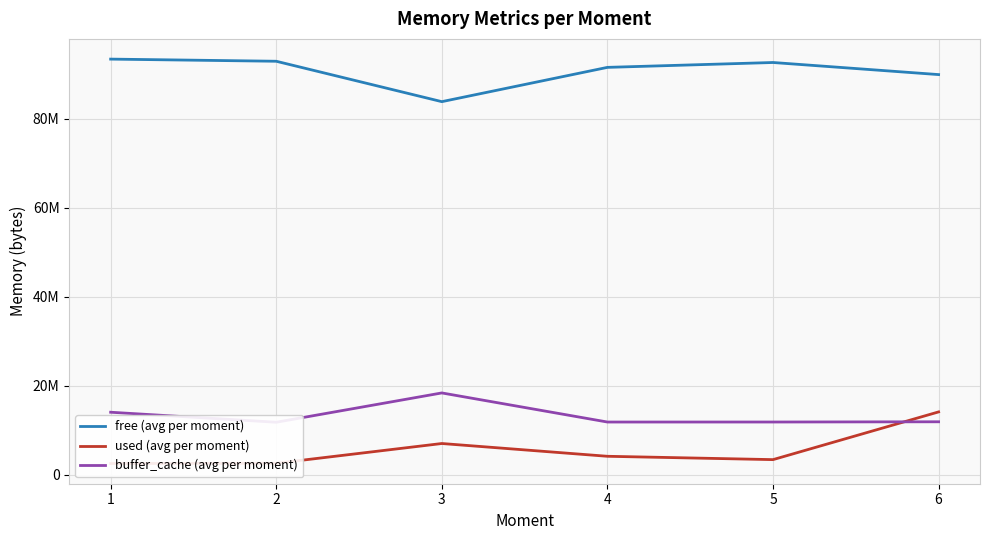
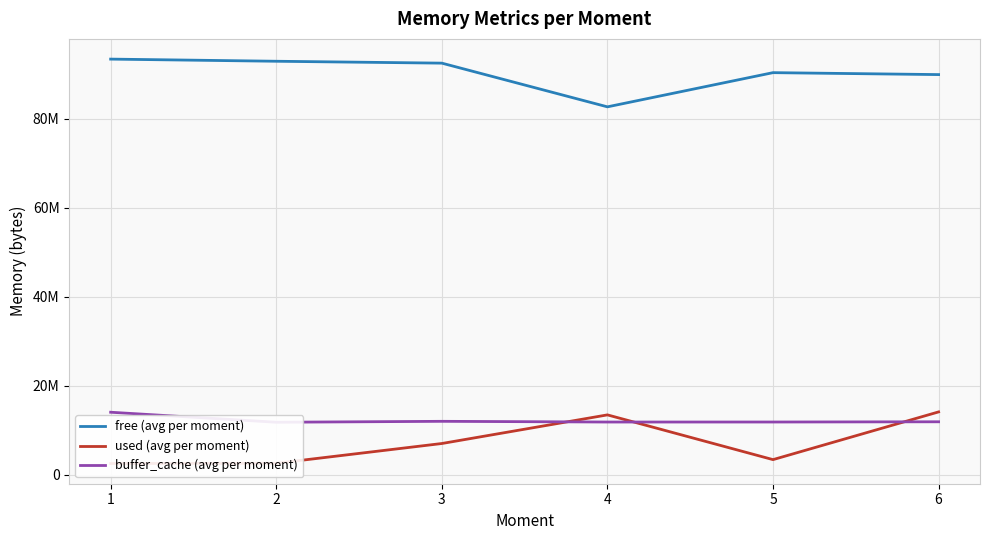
  {
    "free (avg per moment)": {
      "1": 93000000,
      "2": 93000000,
-     "3": 84000000,
-     "4": 92000000,
-     "5": 93000000,
+     "3": 92000000,
+     "4": 83000000,
+     "5": 90000000,
      "6": 90000000
    },
    "used (avg per moment)": {
      "3": 7000000,
-     "4": 4000000,
+     "4": 13000000,
      "5": 3000000,
      "6": 14000000
    },
    "buffer_cache (avg per moment)": {
      "1": 14000000,
-     "3": 18000000,
+     "3": 12000000,
      "4": 12000000,
      "5": 12000000,
      "6": 12000000
    }
  }
